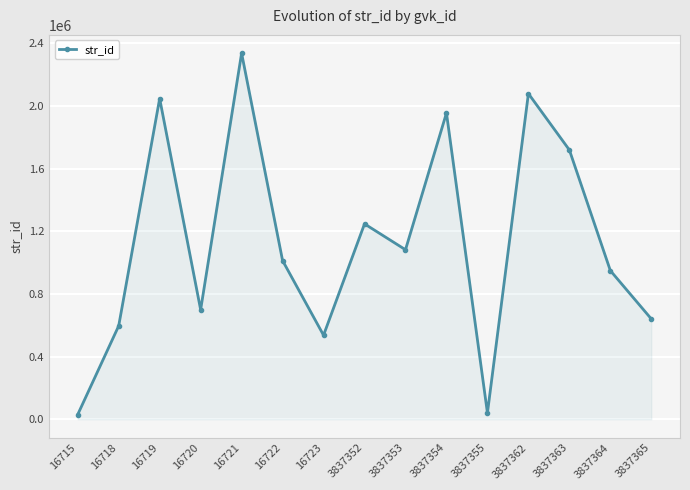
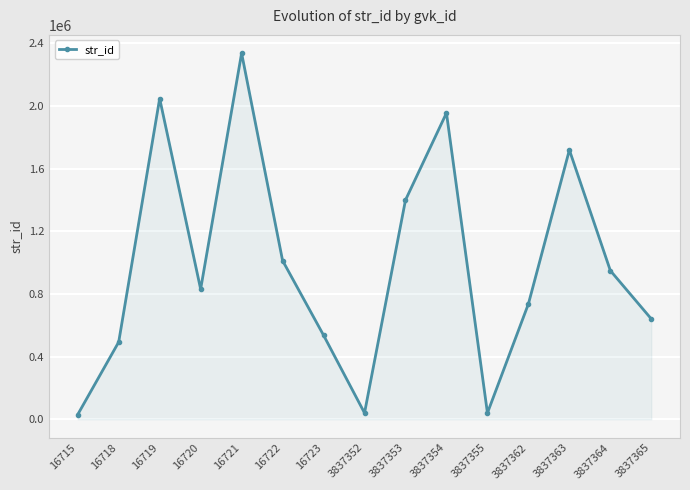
  {
    "16715": 30000,
-   "16718": 600000,
+   "16718": 490000,
    "16719": 2050000,
-   "16720": 700000,
+   "16720": 830000,
    "16721": 2340000,
    "16722": 1010000,
    "16723": 540000,
-   "3837352": 1250000,
-   "3837353": 1080000,
+   "3837352": 40000,
+   "3837353": 1400000,
    "3837354": 1950000,
    "3837355": 40000,
-   "3837362": 2080000,
+   "3837362": 740000,
    "3837363": 1720000,
    "3837364": 950000,
    "3837365": 640000
  }
